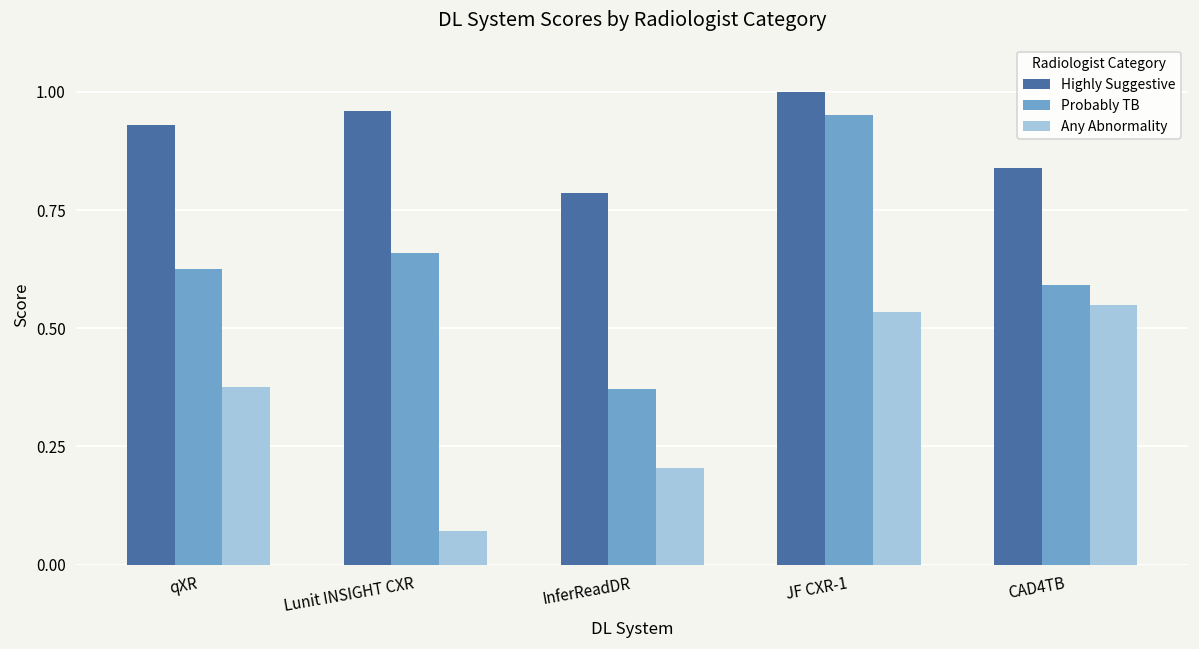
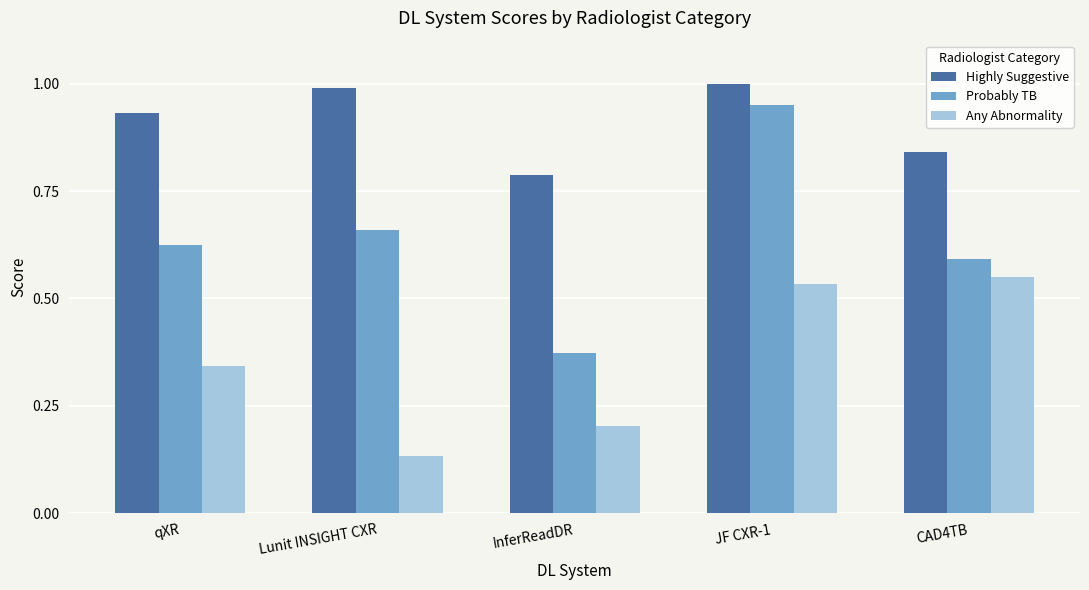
  {
    "Highly Suggestive": {
      "qXR": 0.93,
-     "Lunit INSIGHT CXR": 0.96,
+     "Lunit INSIGHT CXR": 0.99,
      "InferReadDR": 0.79,
      "JF CXR-1": 1.00,
      "CAD4TB": 0.84
    },
    "Probably TB": {
      "qXR": 0.62,
      "Lunit INSIGHT CXR": 0.66,
      "InferReadDR": 0.37,
      "JF CXR-1": 0.95,
      "CAD4TB": 0.59
    },
    "Any Abnormality": {
-     "qXR": 0.38,
-     "Lunit INSIGHT CXR": 0.07,
+     "qXR": 0.34,
+     "Lunit INSIGHT CXR": 0.13,
      "InferReadDR": 0.20,
      "JF CXR-1": 0.53,
      "CAD4TB": 0.55
    }
  }
